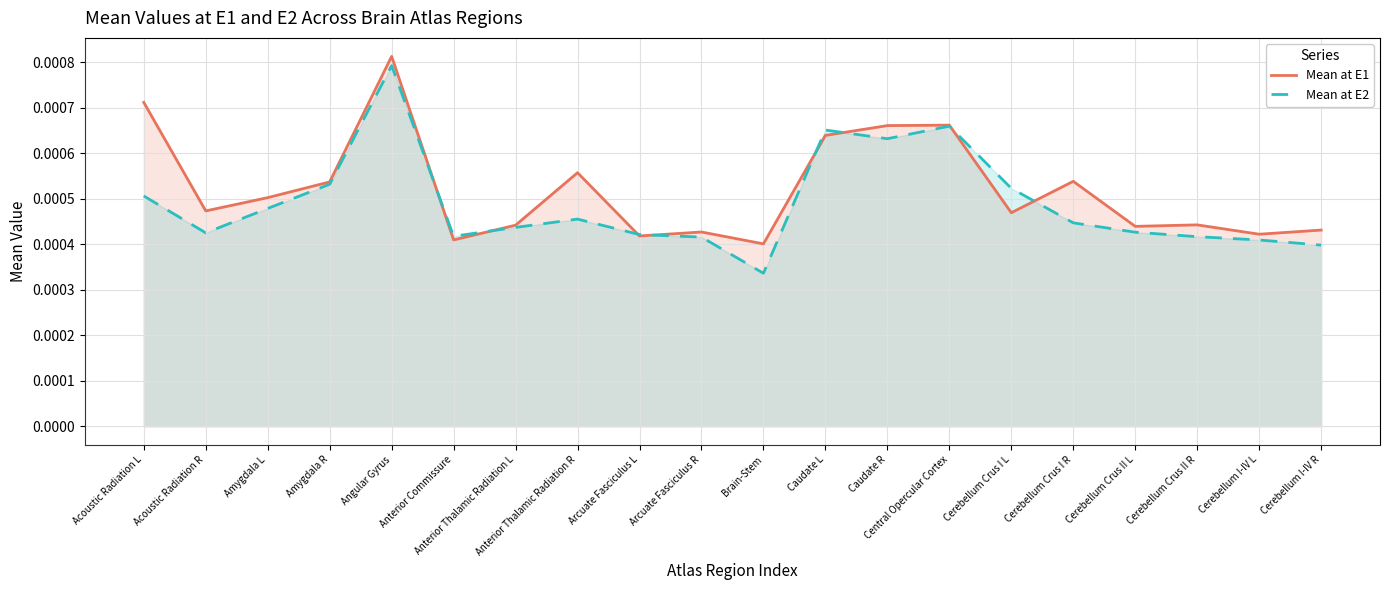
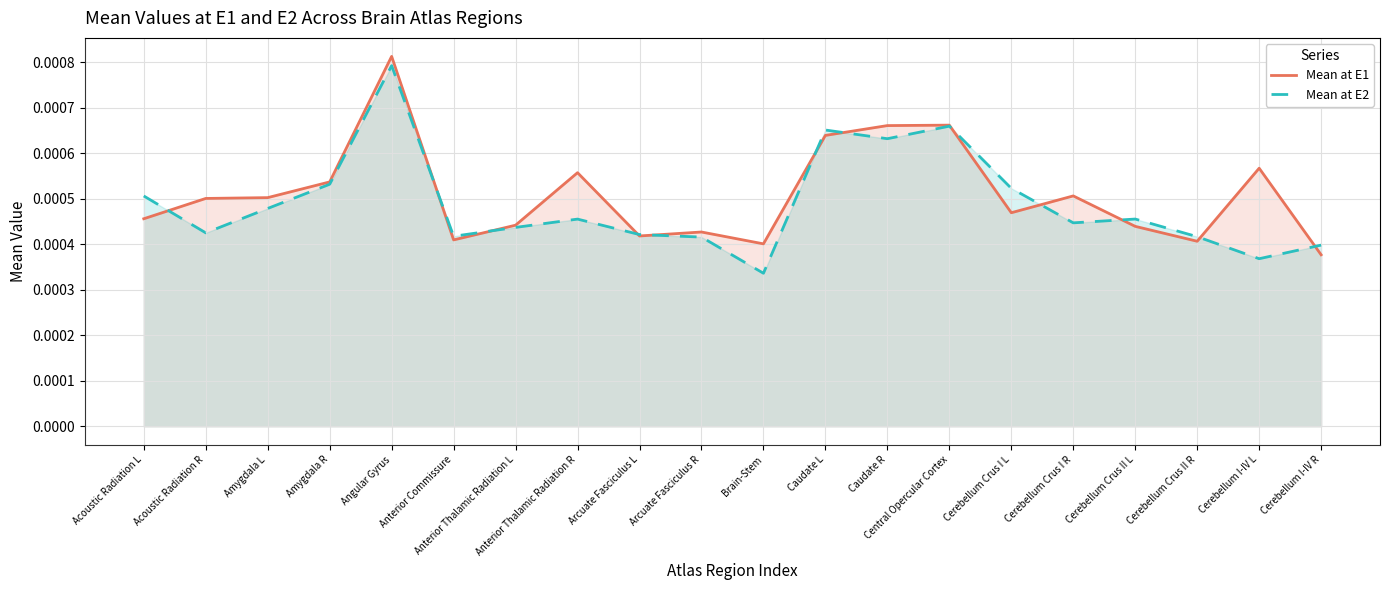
  {
    "Mean at E1": {
-     "Acoustic Radiation L": 0.00071,
-     "Acoustic Radiation R": 0.00047,
+     "Acoustic Radiation L": 0.00046,
+     "Acoustic Radiation R": 0.00050,
      "Amygdala L": 0.00050,
      "Angular Gyrus": 0.00081,
      "Anterior Commissure": 0.00041,
      "Anterior Thalamic Radiation R": 0.00056,
      "Arcuate Fasciculus R": 0.00043,
      "Brain-Stem": 0.00040,
      "Caudate L": 0.00064,
      "Caudate R": 0.00066,
      "Cerebellum Crus I L": 0.00047,
-     "Cerebellum Crus I R": 0.00054,
+     "Cerebellum Crus I R": 0.00051,
      "Cerebellum Crus II L": 0.00044,
-     "Cerebellum Crus II R": 0.00044,
-     "Cerebellum I-IV L": 0.00042,
-     "Cerebellum I-IV R": 0.00043
+     "Cerebellum Crus II R": 0.00041,
+     "Cerebellum I-IV L": 0.00057,
+     "Cerebellum I-IV R": 0.00038
    },
    "Mean at E2": {
      "Acoustic Radiation L": 0.00051,
      "Acoustic Radiation R": 0.00043,
      "Amygdala L": 0.00048,
      "Angular Gyrus": 0.00079,
      "Anterior Commissure": 0.00042,
      "Anterior Thalamic Radiation R": 0.00046,
      "Arcuate Fasciculus R": 0.00042,
      "Brain-Stem": 0.00034,
      "Caudate L": 0.00065,
      "Caudate R": 0.00063,
      "Cerebellum Crus I L": 0.00052,
      "Cerebellum Crus I R": 0.00045,
-     "Cerebellum Crus II L": 0.00043,
+     "Cerebellum Crus II L": 0.00046,
      "Cerebellum Crus II R": 0.00042,
-     "Cerebellum I-IV L": 0.00041,
+     "Cerebellum I-IV L": 0.00037,
      "Cerebellum I-IV R": 0.00040
    }
  }
